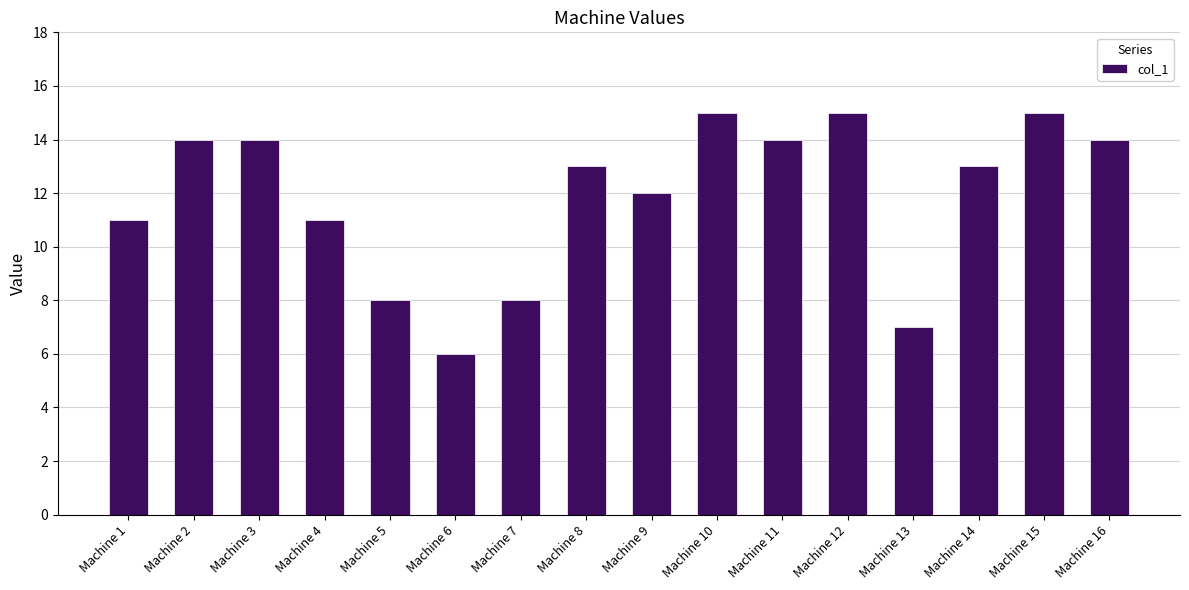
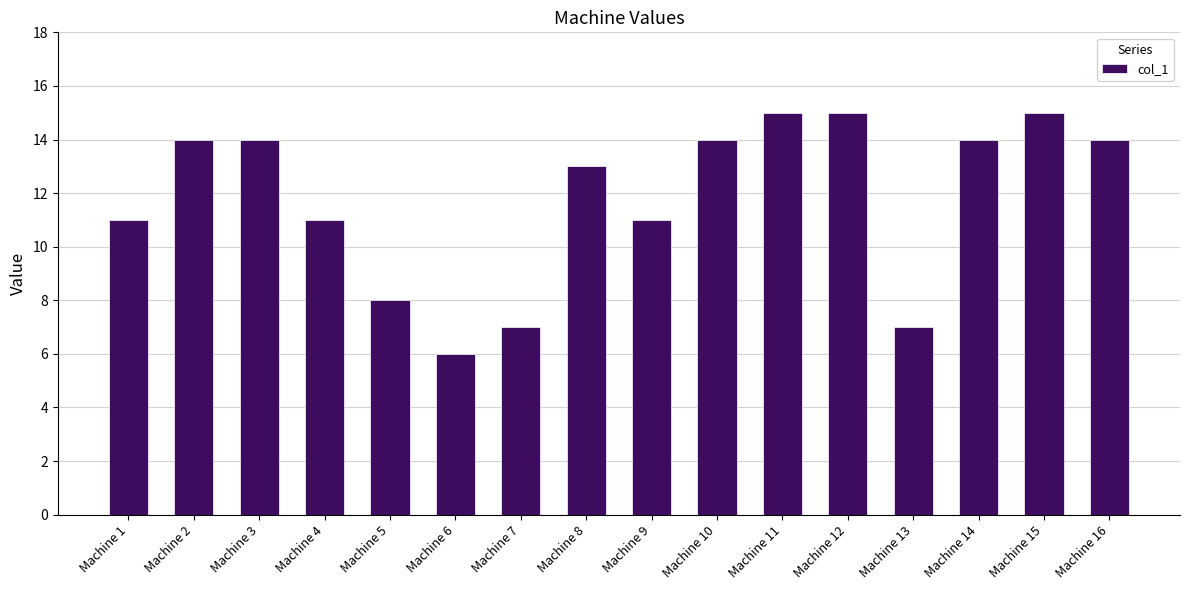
  {
    "Machine 1": 11,
    "Machine 2": 14,
    "Machine 3": 14,
    "Machine 4": 11,
    "Machine 5": 8,
    "Machine 6": 6,
-   "Machine 7": 8,
+   "Machine 7": 7,
    "Machine 8": 13,
-   "Machine 9": 12,
-   "Machine 10": 15,
-   "Machine 11": 14,
+   "Machine 9": 11,
+   "Machine 10": 14,
+   "Machine 11": 15,
    "Machine 12": 15,
    "Machine 13": 7,
-   "Machine 14": 13,
+   "Machine 14": 14,
    "Machine 15": 15,
    "Machine 16": 14
  }
